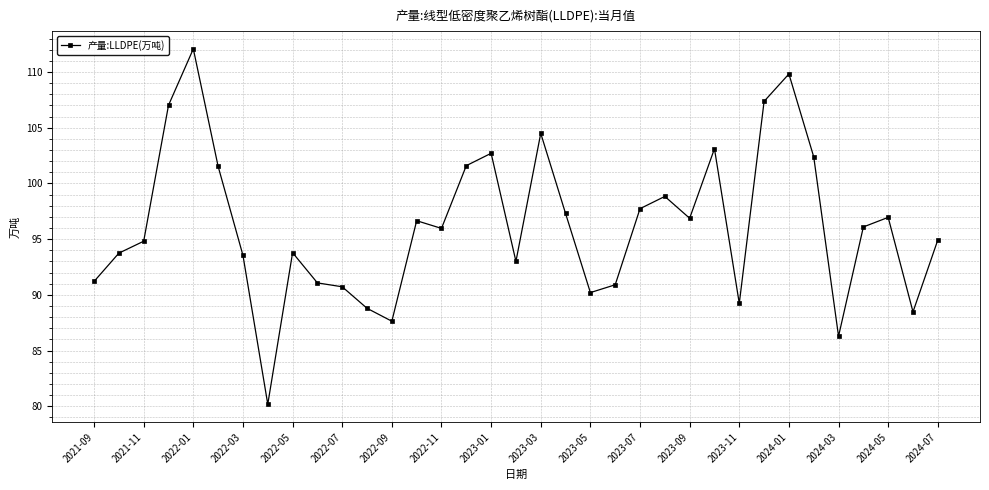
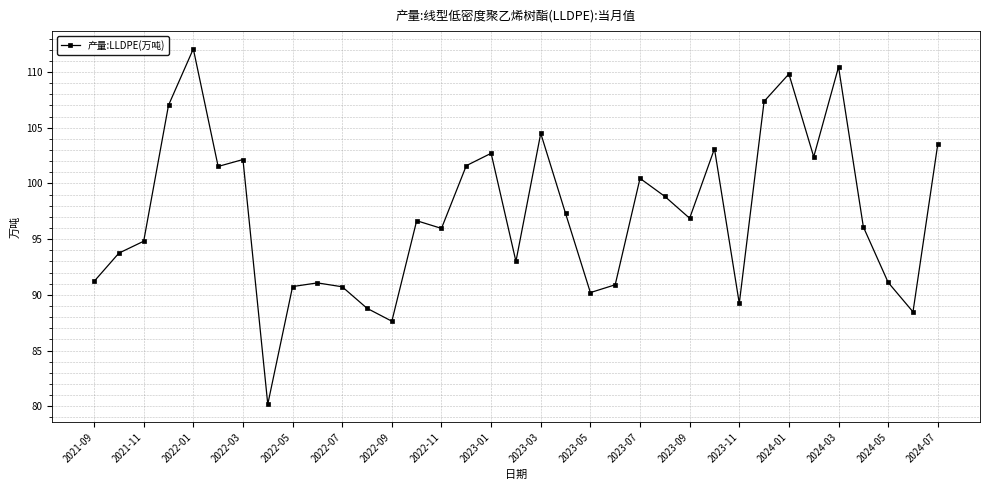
  {
    "2021-09": 91.2,
    "2021-11": 94.8,
    "2022-01": 112.1,
-   "2022-03": 93.5,
-   "2022-05": 93.8,
+   "2022-03": 102.1,
+   "2022-05": 90.7,
    "2022-07": 90.7,
    "2022-09": 87.6,
    "2022-11": 96.0,
    "2023-01": 102.7,
    "2023-03": 104.5,
    "2023-05": 90.2,
-   "2023-07": 97.7,
+   "2023-07": 100.5,
    "2023-09": 96.9,
    "2023-11": 89.2,
    "2024-01": 109.8,
-   "2024-03": 86.3,
-   "2024-05": 97.0,
-   "2024-07": 94.9
+   "2024-03": 110.5,
+   "2024-05": 91.1,
+   "2024-07": 103.5
  }
